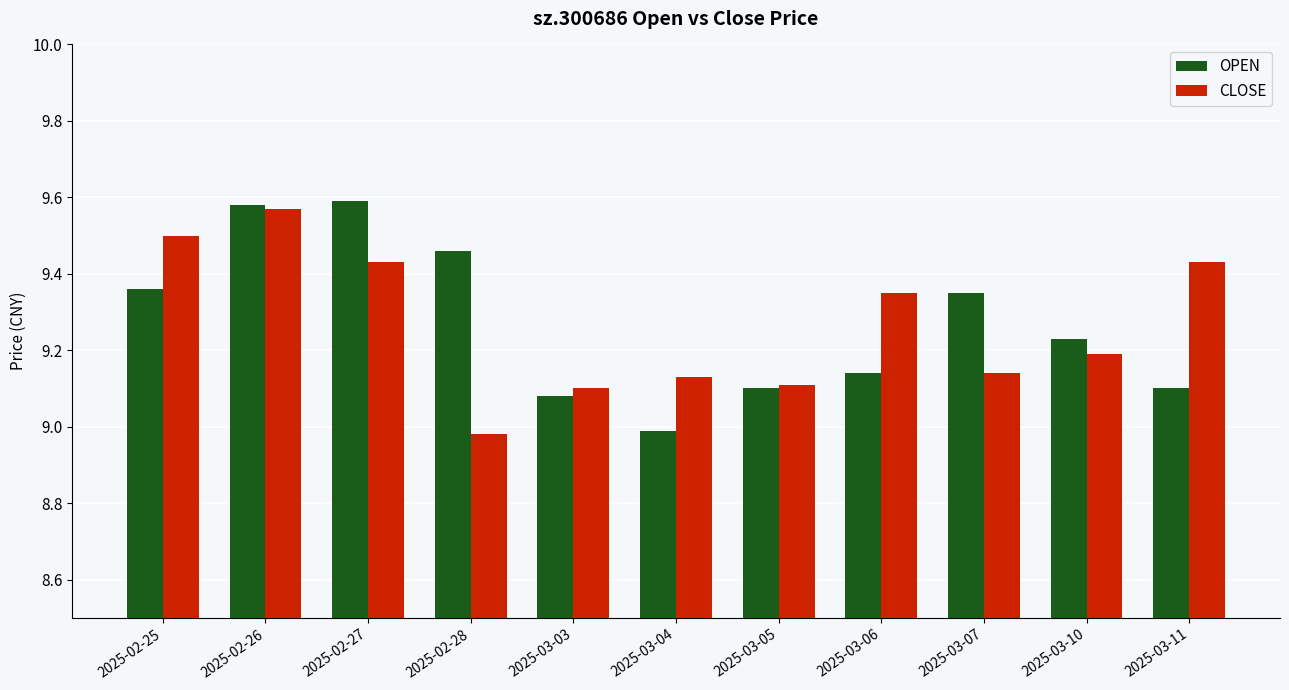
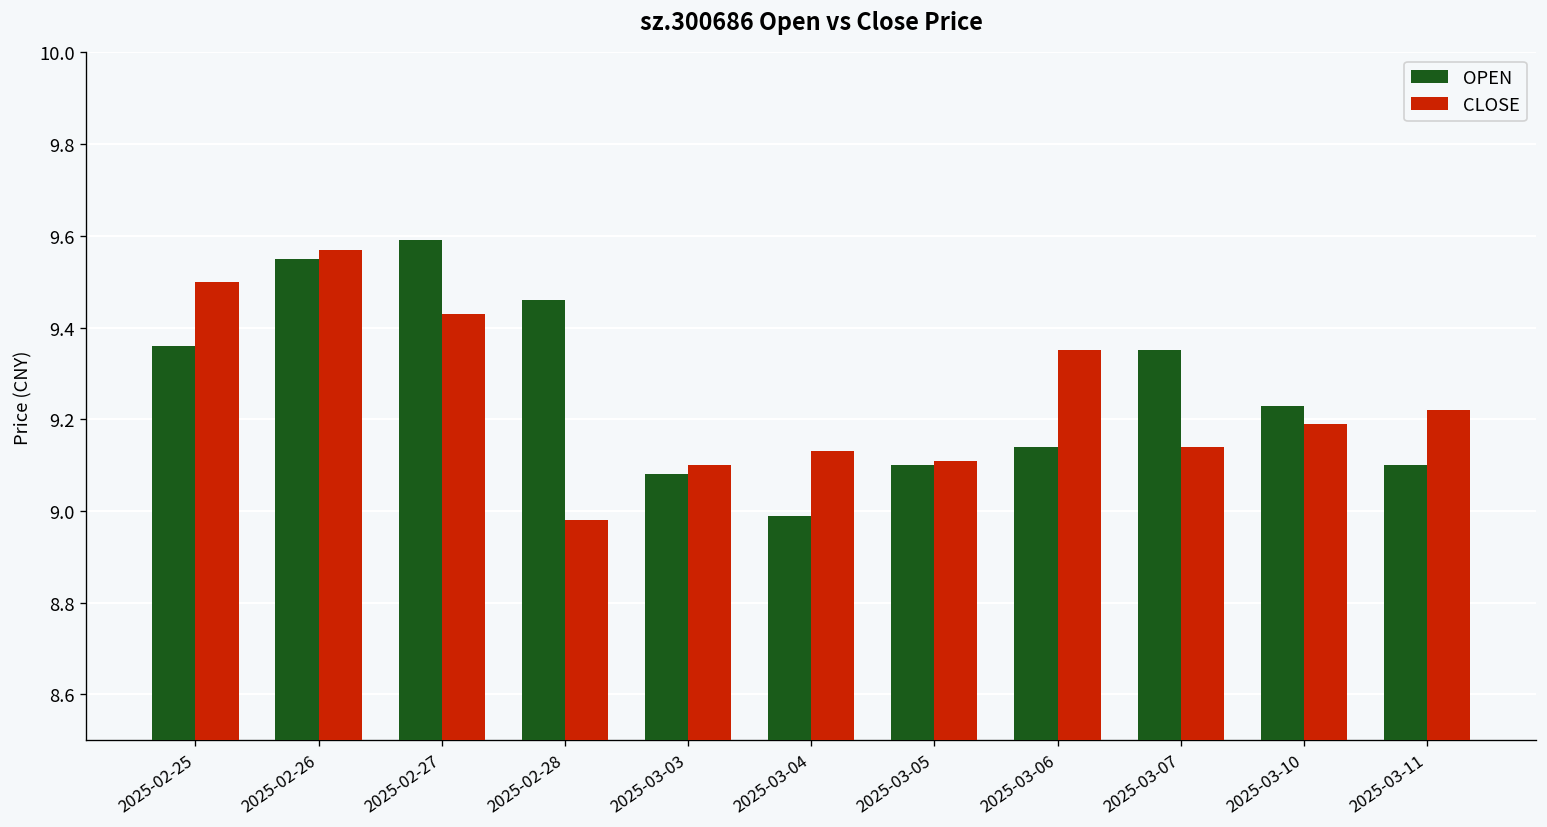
  {
    "OPEN": {
      "2025-02-25": 9.36,
-     "2025-02-26": 9.58,
+     "2025-02-26": 9.55,
      "2025-02-27": 9.59,
      "2025-02-28": 9.46,
      "2025-03-03": 9.08,
      "2025-03-04": 8.99,
      "2025-03-05": 9.10,
      "2025-03-06": 9.14,
      "2025-03-07": 9.35,
      "2025-03-10": 9.23,
      "2025-03-11": 9.10
    },
    "CLOSE": {
      "2025-02-25": 9.50,
      "2025-02-26": 9.57,
      "2025-02-27": 9.43,
      "2025-02-28": 8.98,
      "2025-03-03": 9.10,
      "2025-03-04": 9.13,
      "2025-03-05": 9.11,
      "2025-03-06": 9.35,
      "2025-03-07": 9.14,
      "2025-03-10": 9.19,
-     "2025-03-11": 9.43
+     "2025-03-11": 9.22
    }
  }
